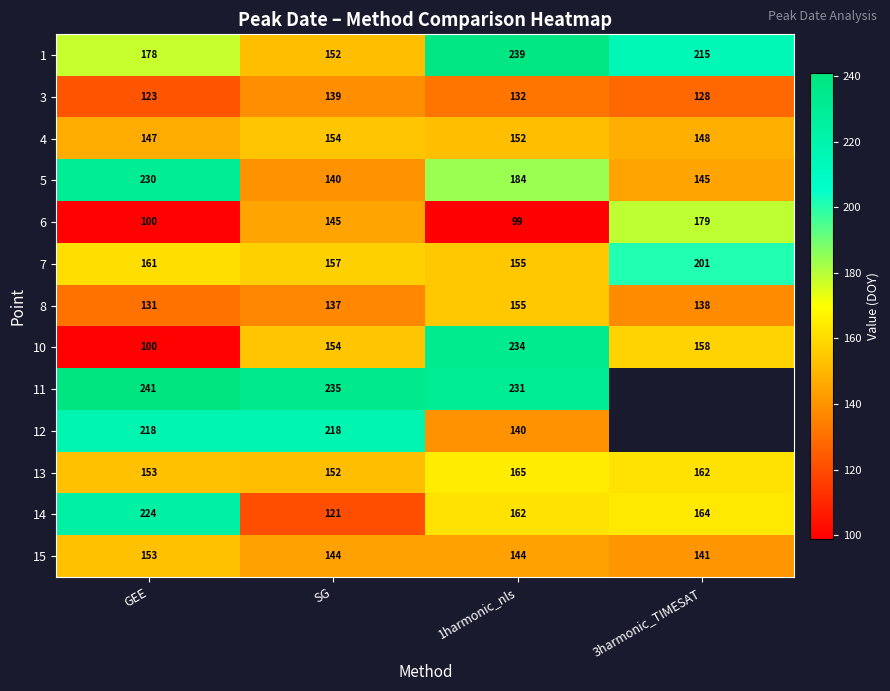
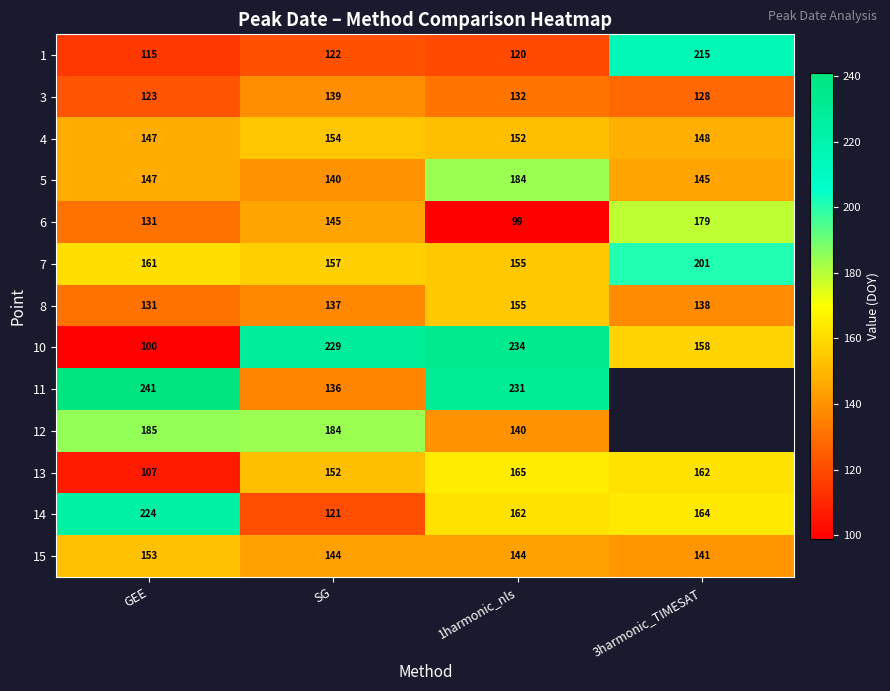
  {
    "1": {
-     "GEE": 178,
-     "SG": 152,
-     "1harmonic_nls": 239,
+     "GEE": 115,
+     "SG": 122,
+     "1harmonic_nls": 120,
      "3harmonic_TIMESAT": 215
    },
    "3": {
      "GEE": 123,
      "SG": 139,
      "1harmonic_nls": 132,
      "3harmonic_TIMESAT": 128
    },
    "4": {
      "GEE": 147,
      "SG": 154,
      "1harmonic_nls": 152,
      "3harmonic_TIMESAT": 148
    },
    "5": {
-     "GEE": 230,
+     "GEE": 147,
      "SG": 140,
      "1harmonic_nls": 184,
      "3harmonic_TIMESAT": 145
    },
    "6": {
-     "GEE": 100,
+     "GEE": 131,
      "SG": 145,
      "1harmonic_nls": 99,
      "3harmonic_TIMESAT": 179
    },
    "7": {
      "GEE": 161,
      "SG": 157,
      "1harmonic_nls": 155,
      "3harmonic_TIMESAT": 201
    },
    "8": {
      "GEE": 131,
      "SG": 137,
      "1harmonic_nls": 155,
      "3harmonic_TIMESAT": 138
    },
    "10": {
      "GEE": 100,
-     "SG": 154,
+     "SG": 229,
      "1harmonic_nls": 234,
      "3harmonic_TIMESAT": 158
    },
    "11": {
      "GEE": 241,
-     "SG": 235,
+     "SG": 136,
      "1harmonic_nls": 231
    },
    "12": {
-     "GEE": 218,
-     "SG": 218,
+     "GEE": 185,
+     "SG": 184,
      "1harmonic_nls": 140
    },
    "13": {
-     "GEE": 153,
+     "GEE": 107,
      "SG": 152,
      "1harmonic_nls": 165,
      "3harmonic_TIMESAT": 162
    },
    "14": {
      "GEE": 224,
      "SG": 121,
      "1harmonic_nls": 162,
      "3harmonic_TIMESAT": 164
    },
    "15": {
      "GEE": 153,
      "SG": 144,
      "1harmonic_nls": 144,
      "3harmonic_TIMESAT": 141
    }
  }
